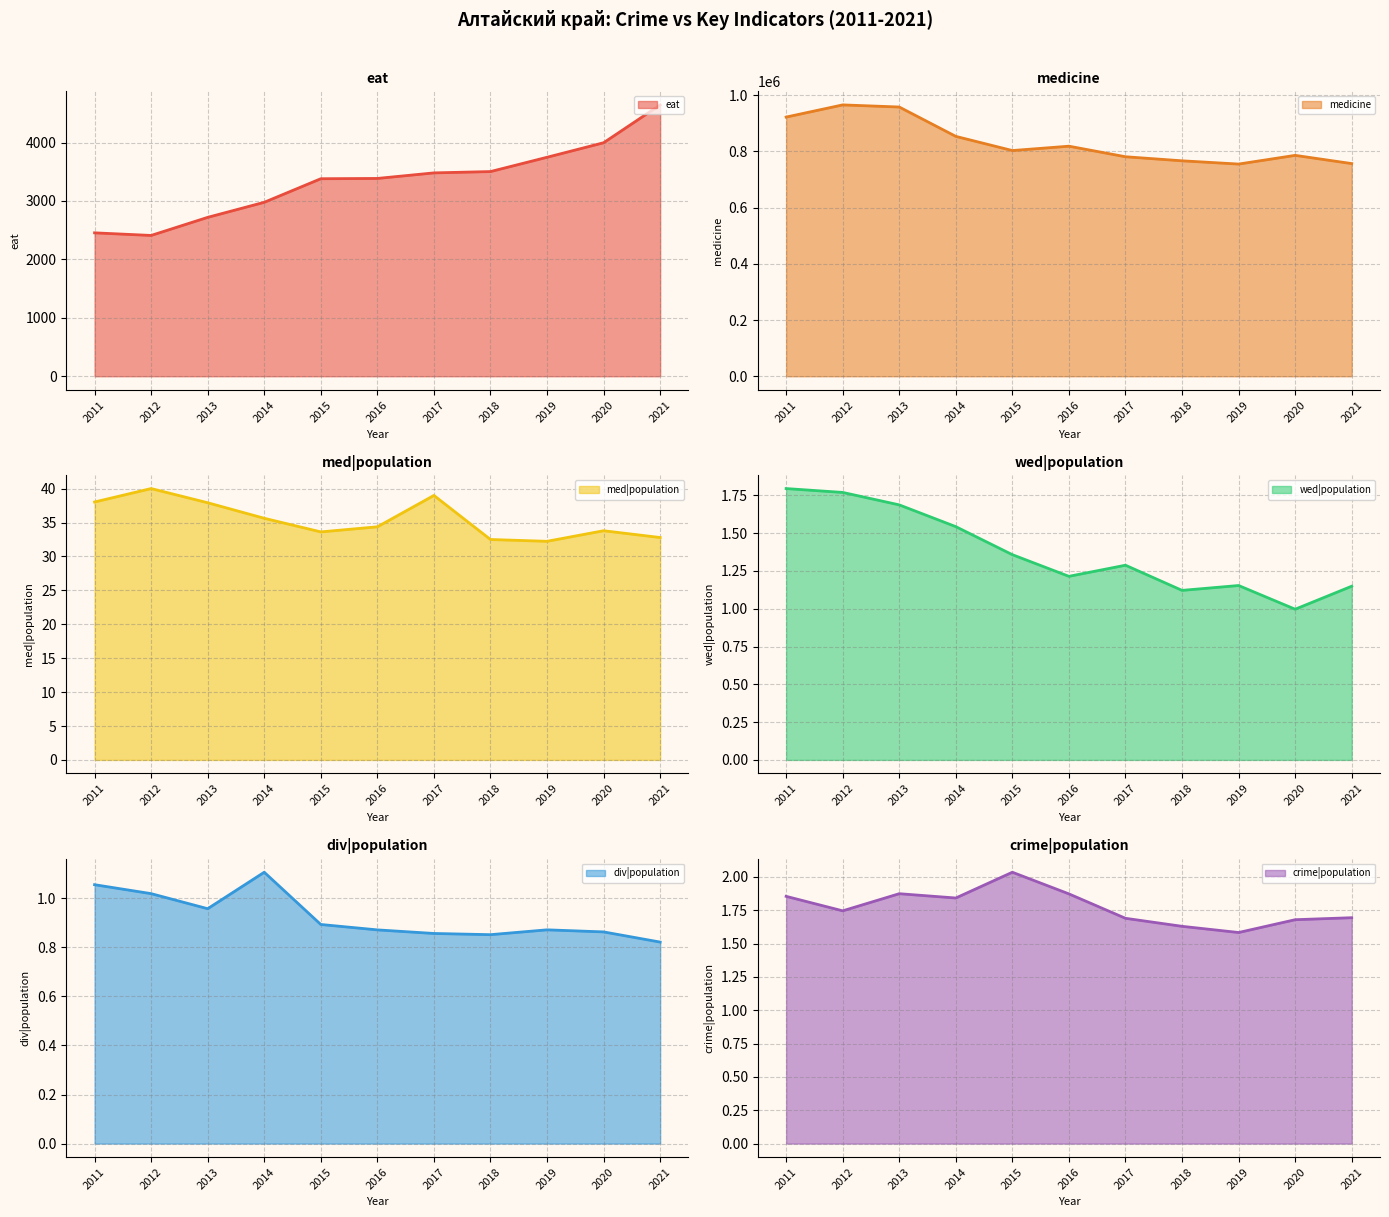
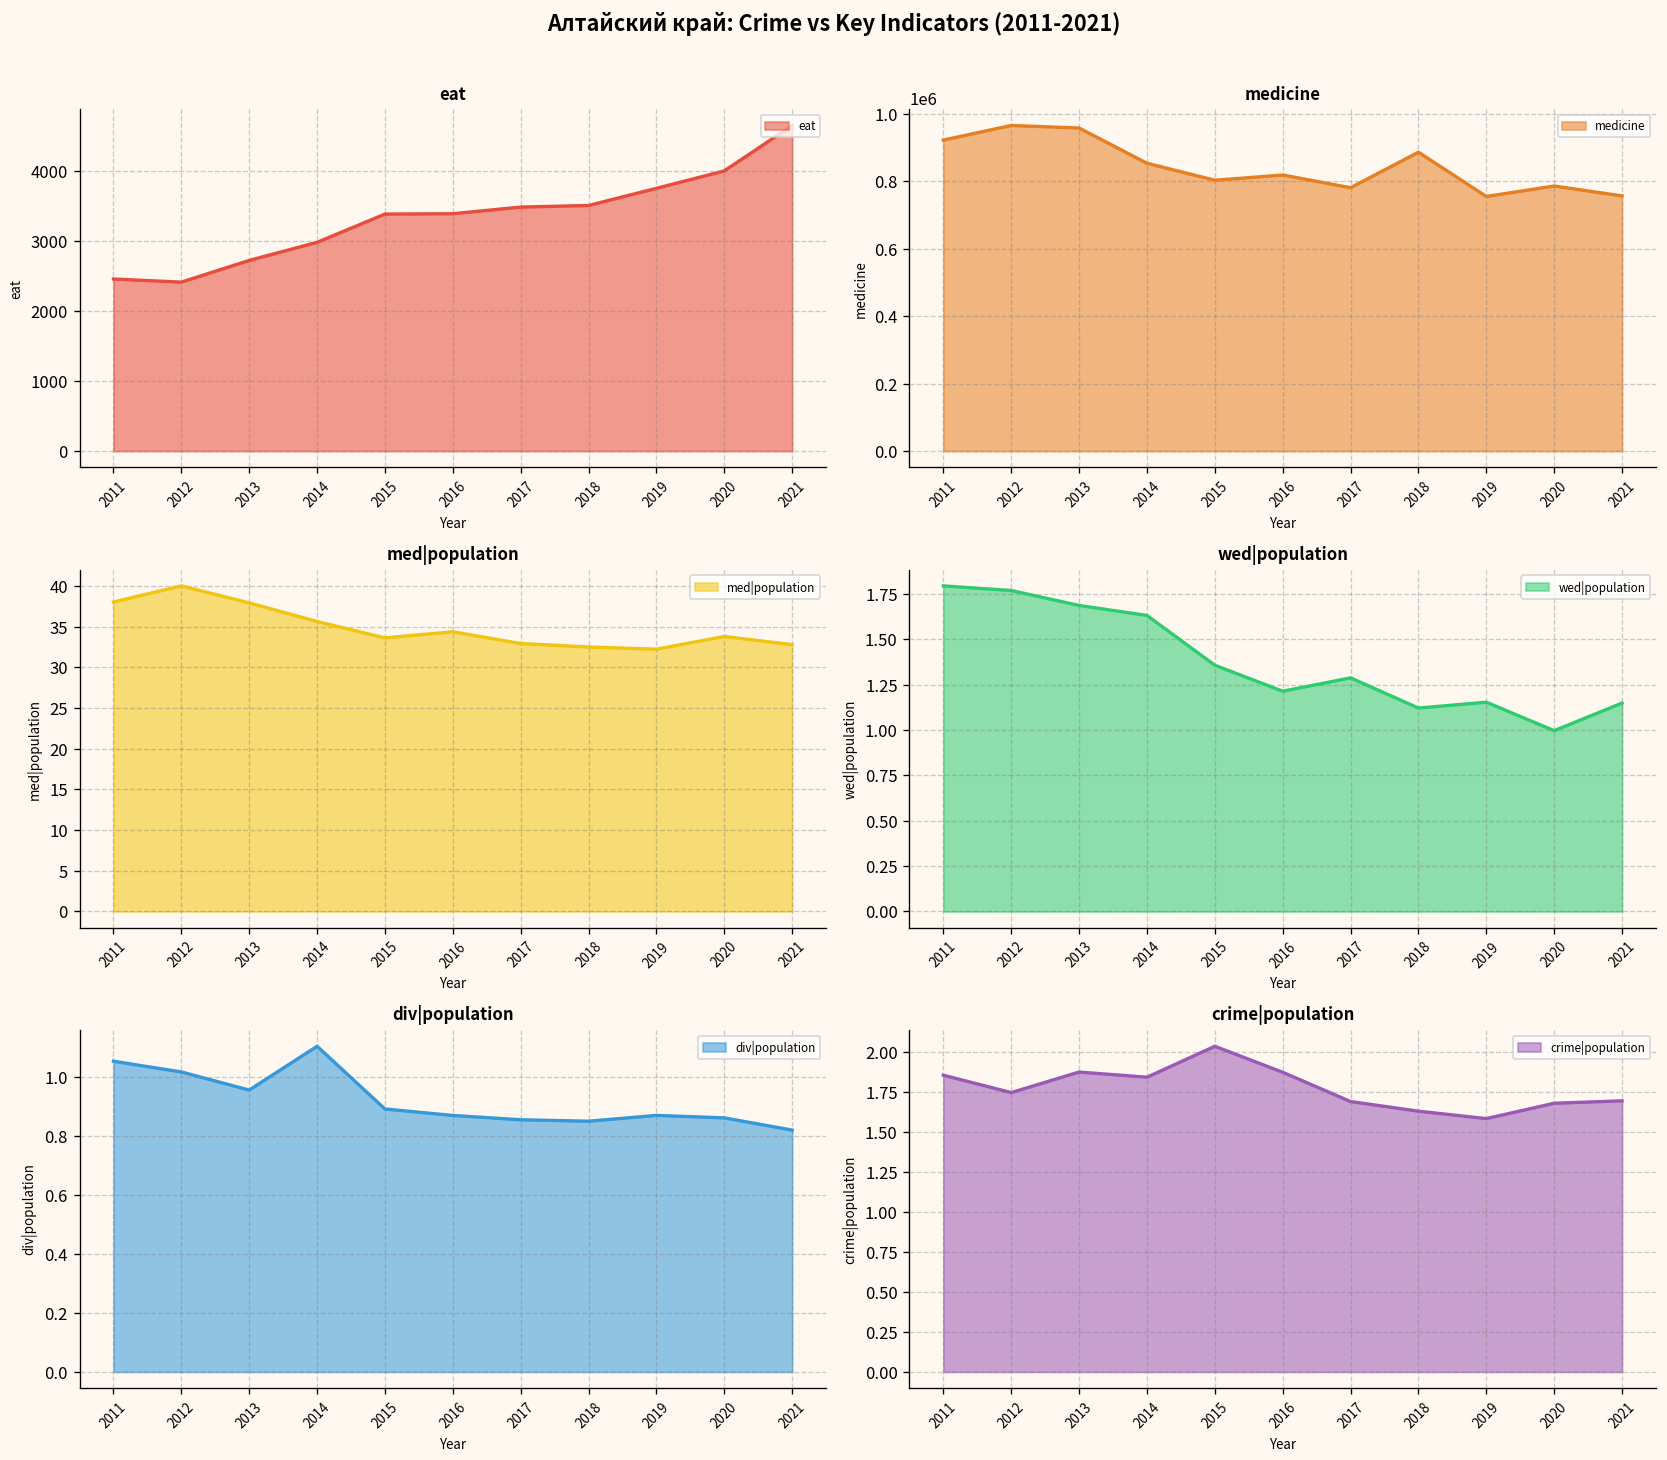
  {
    "eat": {
      "2011": 2500,
      "2012": 2400,
      "2013": 2700,
      "2014": 3000,
      "2015": 3400,
      "2016": 3400,
      "2017": 3500,
      "2018": 3500,
      "2019": 3700,
      "2020": 4000
    },
    "medicine": {
      "2011": 920000,
      "2012": 970000,
      "2013": 960000,
      "2014": 850000,
      "2015": 800000,
      "2016": 820000,
      "2017": 780000,
-     "2018": 770000,
+     "2018": 890000,
      "2019": 750000,
      "2020": 790000,
      "2021": 760000
    },
    "med|population": {
      "2011": 38,
      "2012": 40,
      "2013": 38,
      "2014": 36,
      "2015": 34,
      "2016": 34,
-     "2017": 39,
+     "2017": 33,
      "2018": 33,
      "2019": 32,
      "2020": 34,
      "2021": 33
    },
    "wed|population": {
      "2011": 1.79,
      "2012": 1.77,
      "2013": 1.69,
-     "2014": 1.54,
+     "2014": 1.63,
      "2015": 1.36,
      "2016": 1.21,
      "2017": 1.29,
      "2018": 1.12,
      "2019": 1.15,
      "2020": 1.00,
      "2021": 1.15
    },
    "div|population": {
      "2011": 1.06,
      "2012": 1.02,
      "2013": 0.96,
      "2014": 1.11,
      "2015": 0.89,
      "2016": 0.87,
      "2017": 0.86,
      "2018": 0.85,
      "2019": 0.87,
      "2020": 0.86,
      "2021": 0.82
    },
    "crime|population": {
      "2011": 1.85,
      "2012": 1.75,
      "2013": 1.87,
      "2014": 1.84,
      "2015": 2.03,
      "2016": 1.87,
      "2017": 1.69,
      "2018": 1.63,
      "2019": 1.58,
      "2020": 1.68,
      "2021": 1.69
    }
  }
